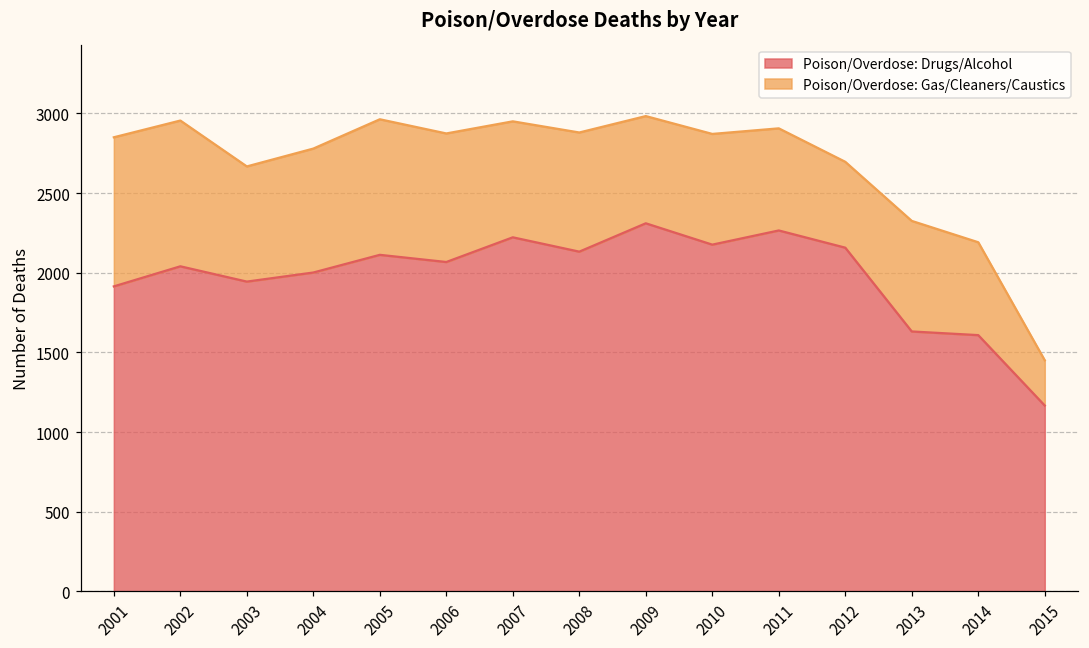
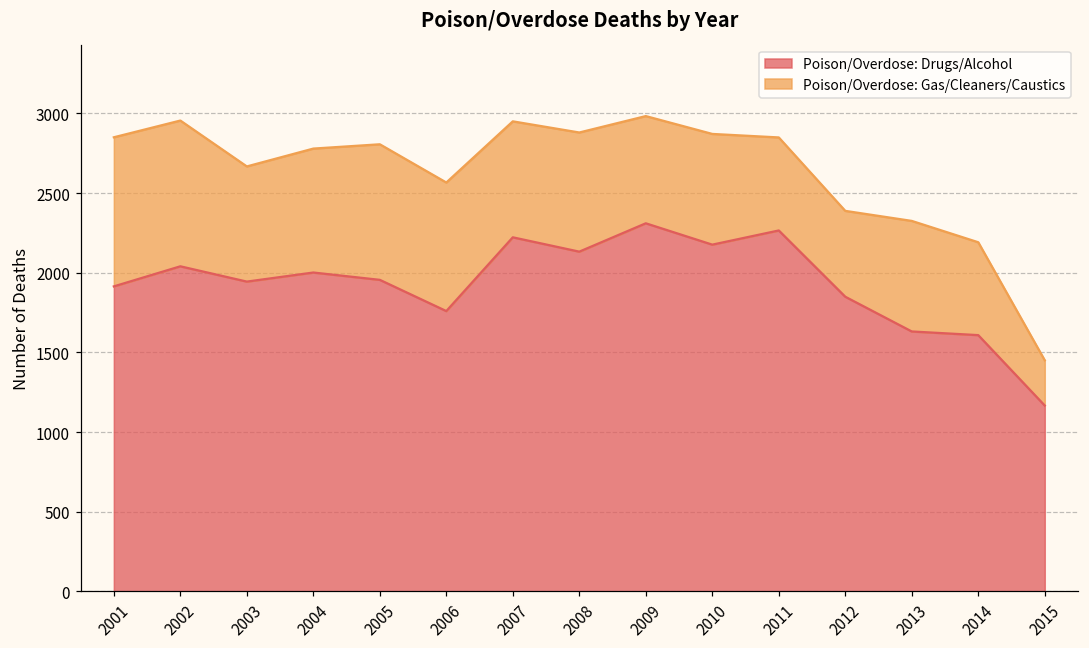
  {
    "Poison/Overdose: Drugs/Alcohol": {
      "2001": 1910,
      "2002": 2040,
      "2003": 1940,
      "2004": 2000,
-     "2005": 2110,
-     "2006": 2070,
+     "2005": 1960,
+     "2006": 1760,
      "2007": 2220,
      "2008": 2130,
      "2009": 2310,
      "2010": 2180,
      "2011": 2270,
-     "2012": 2160,
+     "2012": 1850,
      "2013": 1630,
      "2014": 1610,
      "2015": 1170
    },
    "Poison/Overdose: Gas/Cleaners/Caustics": {
      "2001": 940,
      "2002": 920,
      "2003": 720,
      "2004": 780,
      "2005": 850,
      "2006": 810,
      "2007": 730,
      "2008": 750,
      "2009": 670,
      "2010": 700,
-     "2011": 640,
+     "2011": 580,
      "2012": 540,
      "2013": 690,
      "2014": 580,
      "2015": 280
    }
  }
